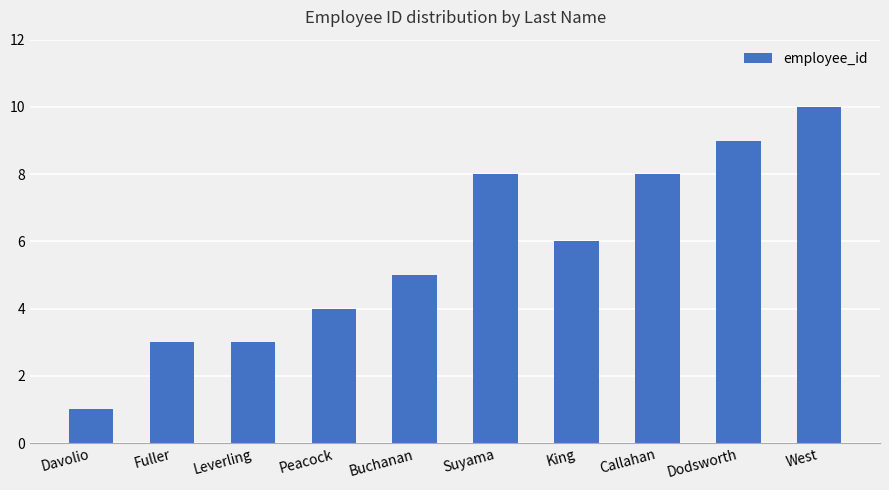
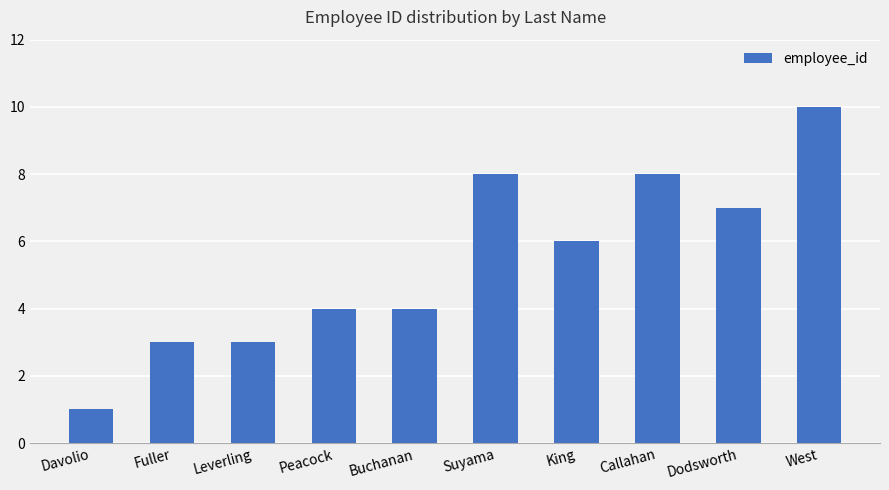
  {
    "Davolio": 1,
    "Fuller": 3,
    "Leverling": 3,
    "Peacock": 4,
-   "Buchanan": 5,
+   "Buchanan": 4,
    "Suyama": 8,
    "King": 6,
    "Callahan": 8,
-   "Dodsworth": 9,
+   "Dodsworth": 7,
    "West": 10
  }
